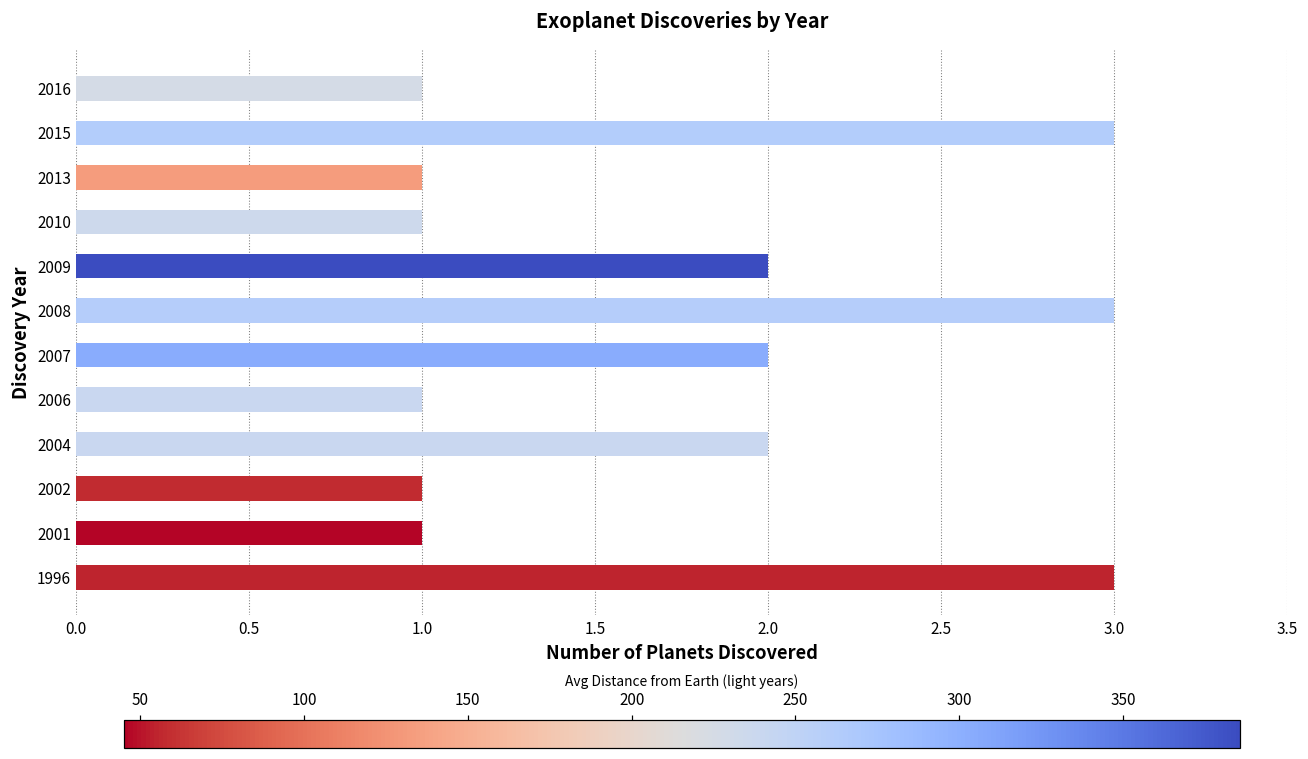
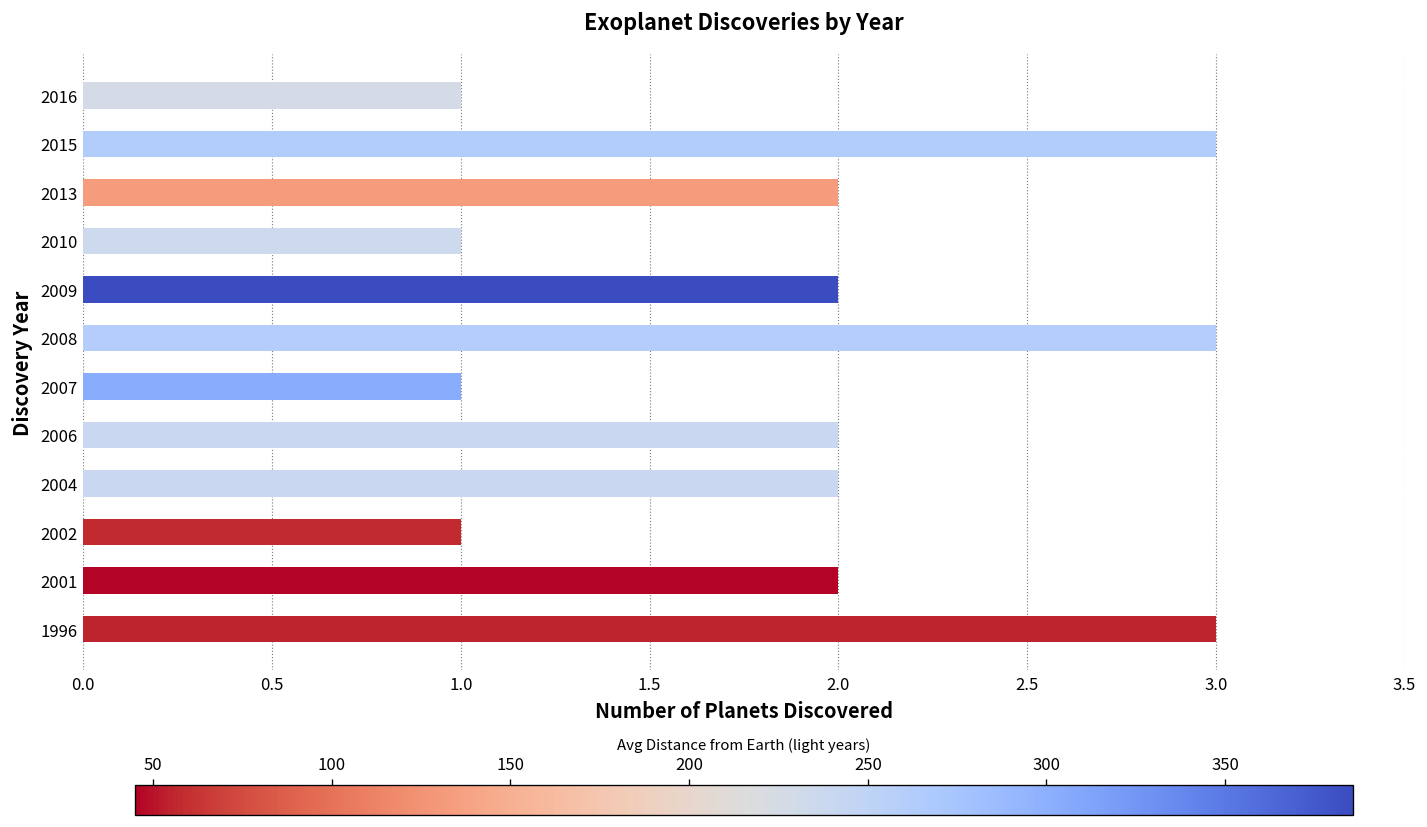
  {
    "2016": 1,
    "2015": 3,
-   "2013": 1,
+   "2013": 2,
    "2010": 1,
    "2009": 2,
    "2008": 3,
-   "2007": 2,
-   "2006": 1,
+   "2007": 1,
+   "2006": 2,
    "2004": 2,
    "2002": 1,
-   "2001": 1,
+   "2001": 2,
    "1996": 3
  }
